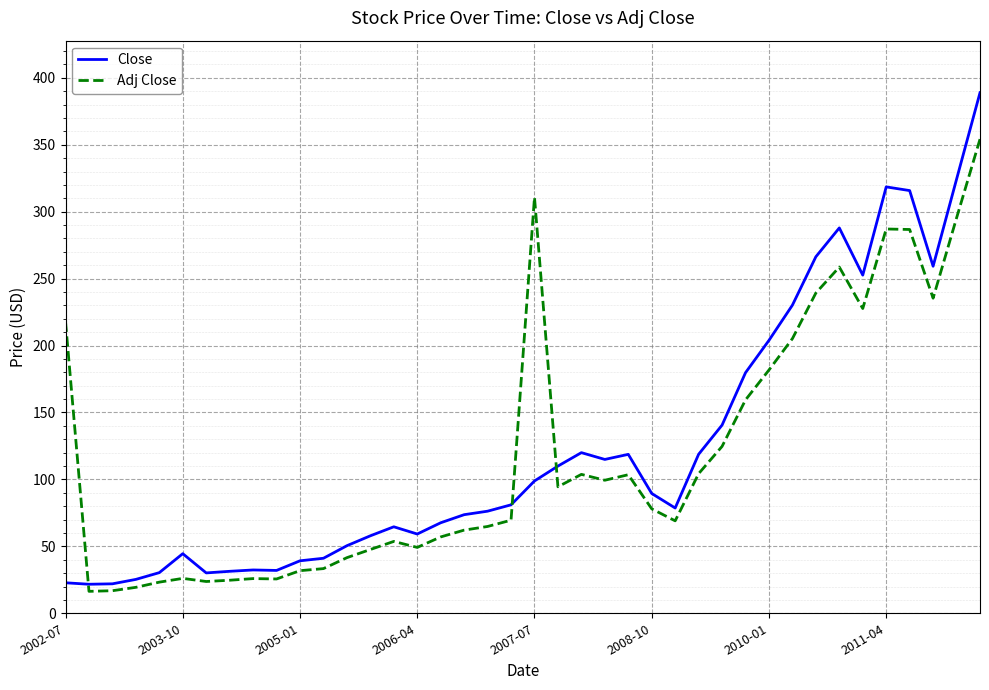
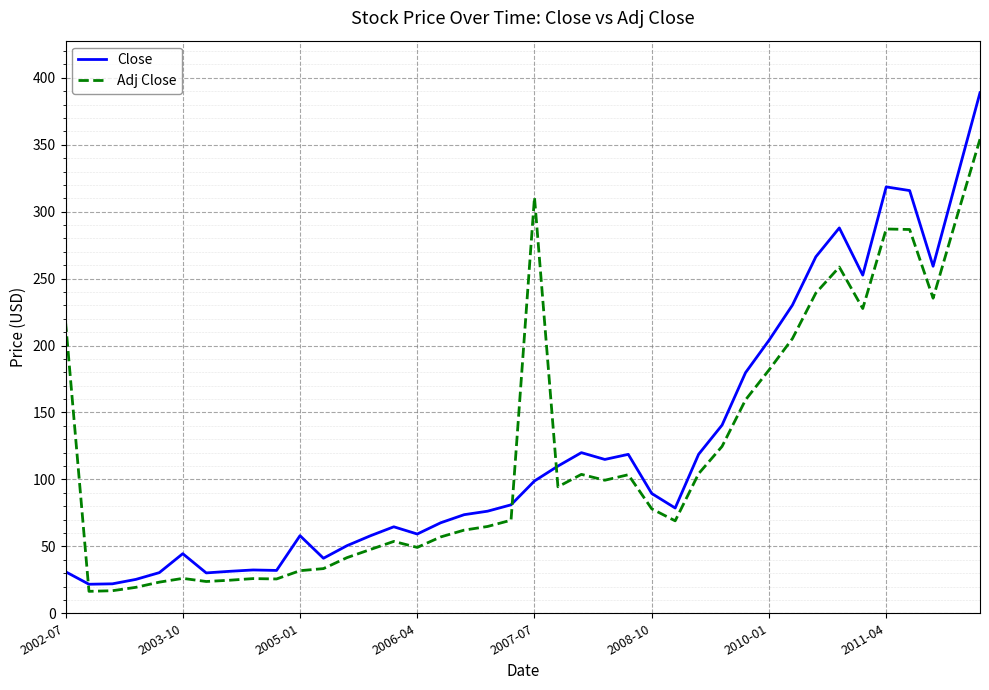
  {
    "Close": {
-     "2002-07": 23,
+     "2002-07": 31,
      "2003-10": 45,
-     "2005-01": 39,
+     "2005-01": 58,
      "2006-04": 59,
      "2007-07": 99,
      "2008-10": 89,
      "2010-01": 204,
      "2011-04": 319
    },
    "Adj Close": {
      "2002-07": 218,
      "2003-10": 26,
      "2005-01": 32,
      "2006-04": 49,
      "2007-07": 311,
      "2008-10": 78,
      "2010-01": 182,
      "2011-04": 287
    }
  }
